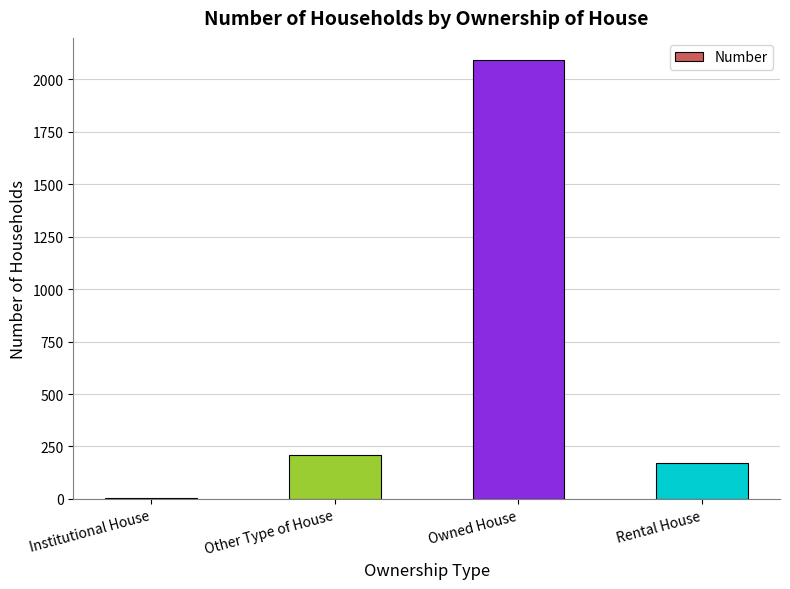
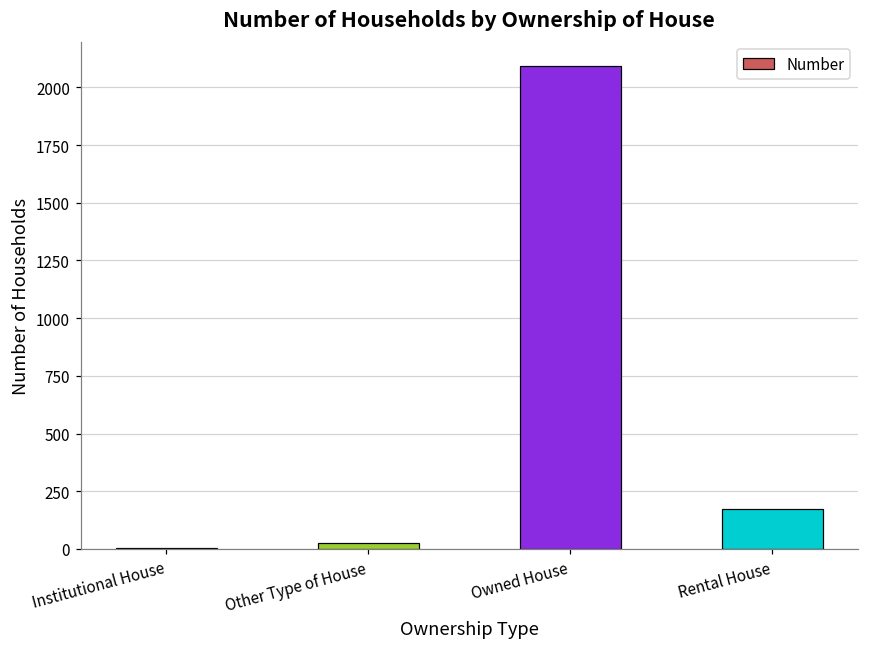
  {
-   "Other Type of House": 210,
+   "Other Type of House": 20,
    "Owned House": 2090,
    "Rental House": 170
  }
